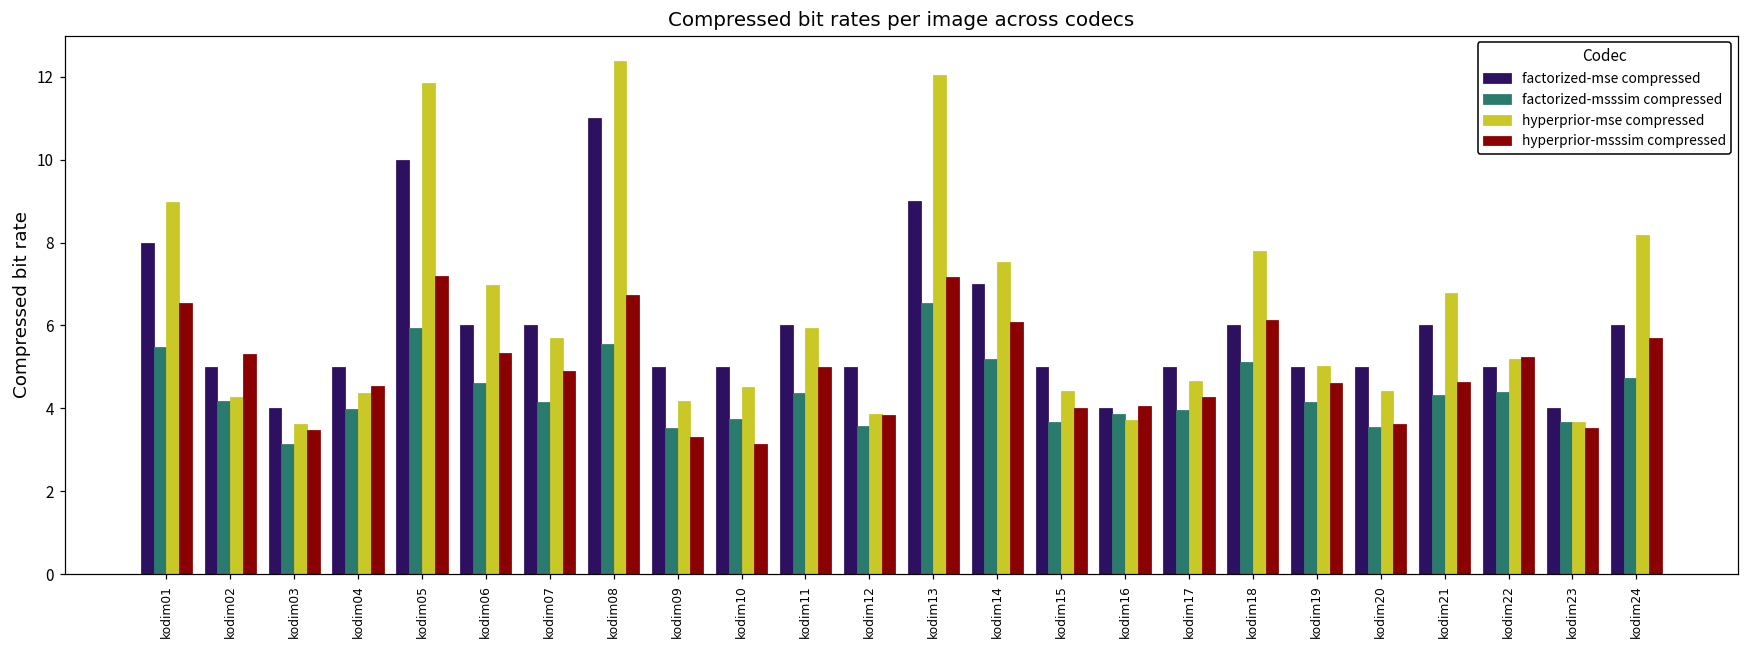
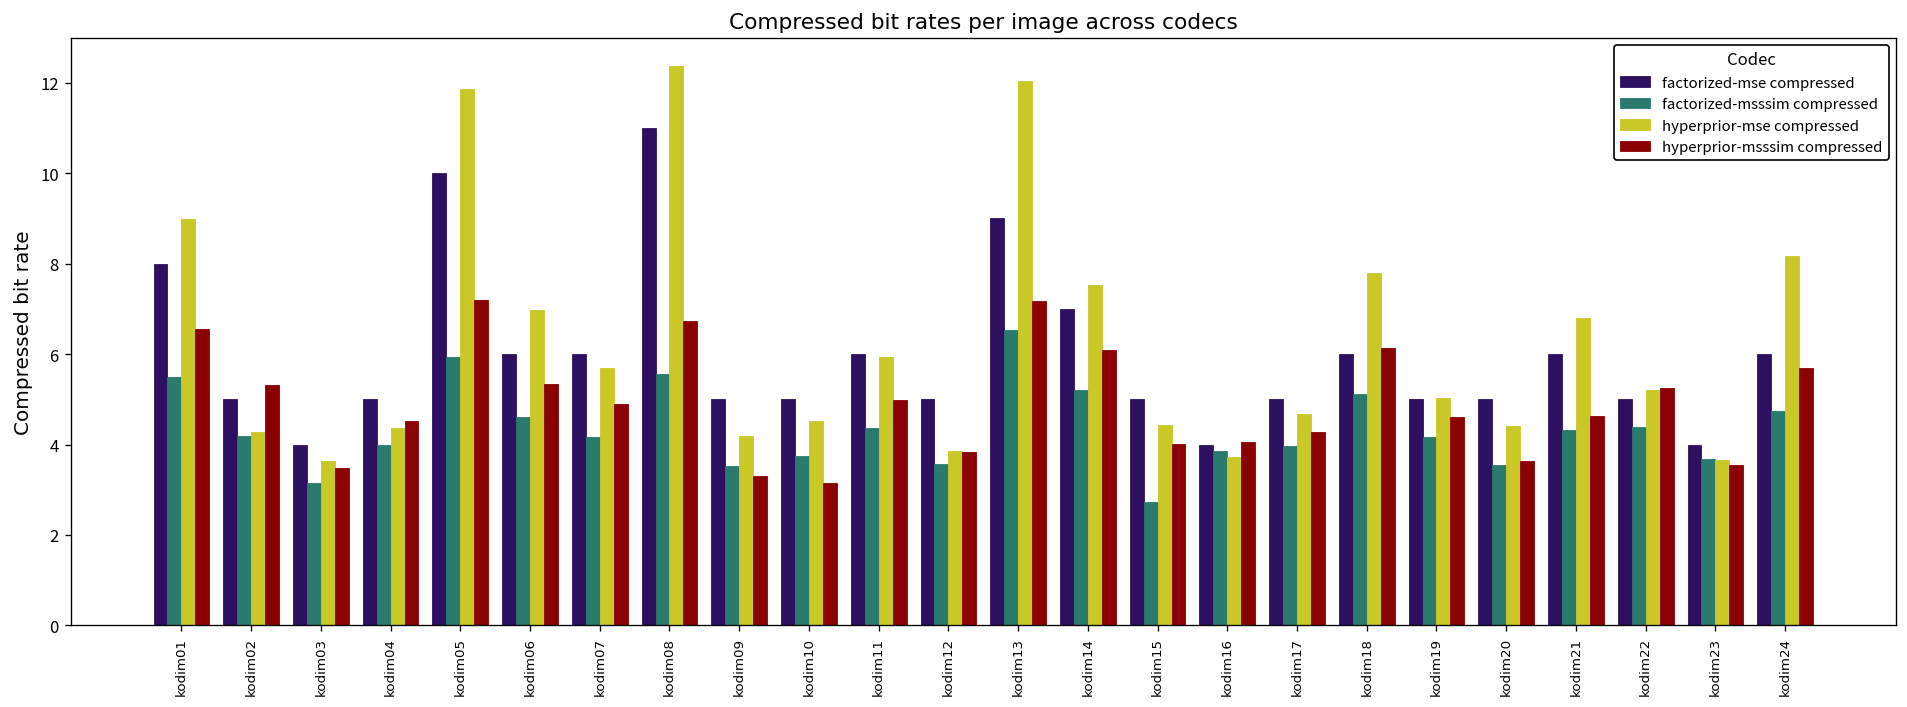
  {
    "factorized-mse compressed": {
      "kodim01": 8.0,
      "kodim02": 5.0,
      "kodim03": 4.0,
      "kodim04": 5.0,
      "kodim05": 10.0,
      "kodim06": 6.0,
      "kodim07": 6.0,
      "kodim08": 11.0,
      "kodim09": 5.0,
      "kodim10": 5.0,
      "kodim11": 6.0,
      "kodim12": 5.0,
      "kodim13": 9.0,
      "kodim14": 7.0,
      "kodim15": 5.0,
      "kodim16": 4.0,
      "kodim17": 5.0,
      "kodim18": 6.0,
      "kodim19": 5.0,
      "kodim20": 5.0,
      "kodim21": 6.0,
      "kodim22": 5.0,
      "kodim23": 4.0,
      "kodim24": 6.0
    },
    "factorized-msssim compressed": {
      "kodim01": 5.5,
      "kodim02": 4.2,
      "kodim03": 3.1,
      "kodim04": 4.0,
      "kodim05": 5.9,
      "kodim06": 4.6,
      "kodim07": 4.2,
      "kodim08": 5.6,
      "kodim09": 3.5,
      "kodim10": 3.7,
      "kodim11": 4.4,
      "kodim12": 3.6,
      "kodim13": 6.5,
      "kodim14": 5.2,
-     "kodim15": 3.7,
+     "kodim15": 2.7,
      "kodim16": 3.9,
      "kodim17": 4.0,
      "kodim18": 5.1,
      "kodim19": 4.2,
      "kodim20": 3.5,
      "kodim21": 4.3,
      "kodim22": 4.4,
      "kodim23": 3.7,
      "kodim24": 4.7
    },
    "hyperprior-mse compressed": {
      "kodim01": 9.0,
      "kodim02": 4.3,
      "kodim03": 3.6,
      "kodim04": 4.4,
      "kodim05": 11.9,
      "kodim06": 7.0,
      "kodim07": 5.7,
      "kodim08": 12.4,
      "kodim09": 4.2,
      "kodim10": 4.5,
      "kodim11": 5.9,
      "kodim12": 3.9,
      "kodim13": 12.0,
      "kodim14": 7.5,
      "kodim15": 4.4,
      "kodim16": 3.7,
      "kodim17": 4.7,
      "kodim18": 7.8,
      "kodim19": 5.0,
      "kodim20": 4.4,
      "kodim21": 6.8,
      "kodim22": 5.2,
      "kodim23": 3.7,
      "kodim24": 8.2
    },
    "hyperprior-msssim compressed": {
      "kodim01": 6.5,
      "kodim02": 5.3,
      "kodim03": 3.5,
      "kodim04": 4.5,
      "kodim05": 7.2,
      "kodim06": 5.3,
      "kodim07": 4.9,
      "kodim08": 6.7,
      "kodim09": 3.3,
      "kodim10": 3.1,
      "kodim11": 5.0,
      "kodim12": 3.8,
      "kodim13": 7.2,
      "kodim14": 6.1,
      "kodim15": 4.0,
      "kodim16": 4.1,
      "kodim17": 4.3,
      "kodim18": 6.1,
      "kodim19": 4.6,
      "kodim20": 3.6,
      "kodim21": 4.6,
      "kodim22": 5.2,
      "kodim23": 3.5,
      "kodim24": 5.7
    }
  }
